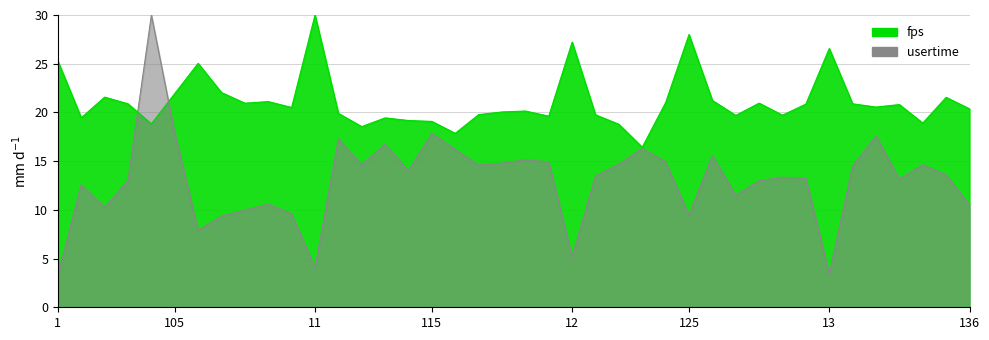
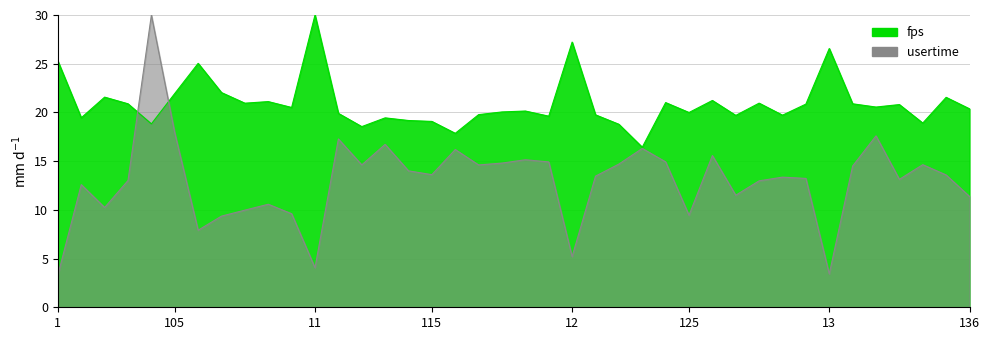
  {
    "fps": {
      "105": 22,
      "11": 30,
      "115": 19,
-     "125": 28,
+     "125": 20,
      "136": 20
    },
    "usertime": {
      "105": 18,
      "11": 4,
-     "115": 18,
+     "115": 14,
      "125": 9,
-     "136": 10.5
+     "136": 11.4
    }
  }
